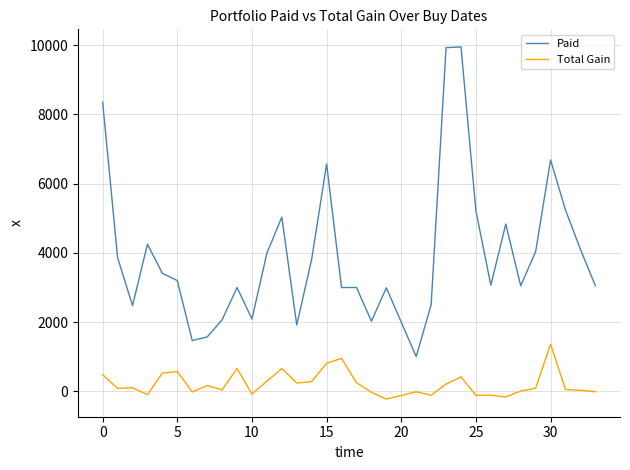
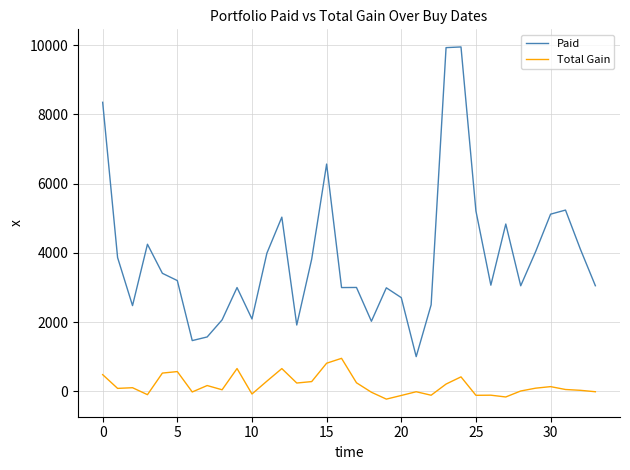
  {
    "Paid": {
      "0": 8400,
      "5": 3200,
      "10": 2100,
      "15": 6600,
-     "20": 2000,
+     "20": 2700,
      "25": 5200,
-     "30": 6700
+     "30": 5100
    },
    "Total Gain": {
      "0": 500,
      "5": 600,
      "10": -100,
      "15": 800,
      "20": -100,
      "25": -100,
-     "30": 1400
+     "30": 100
    }
  }
